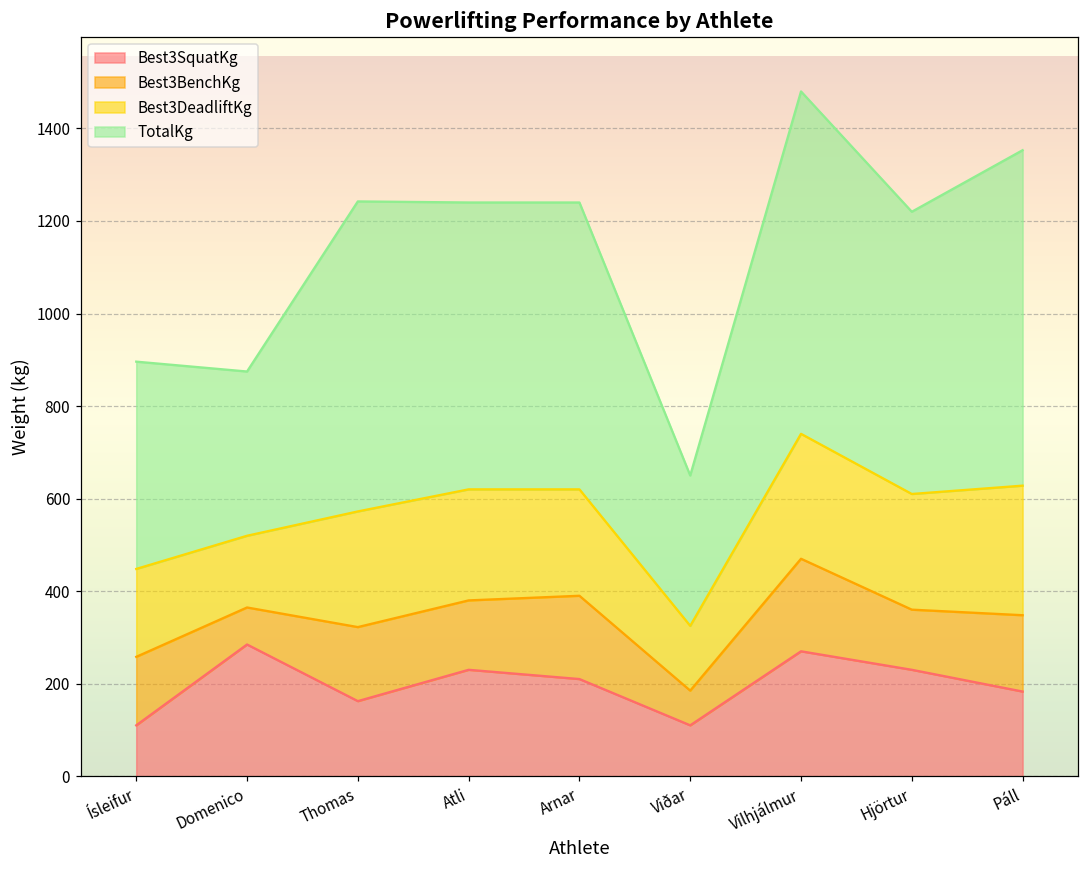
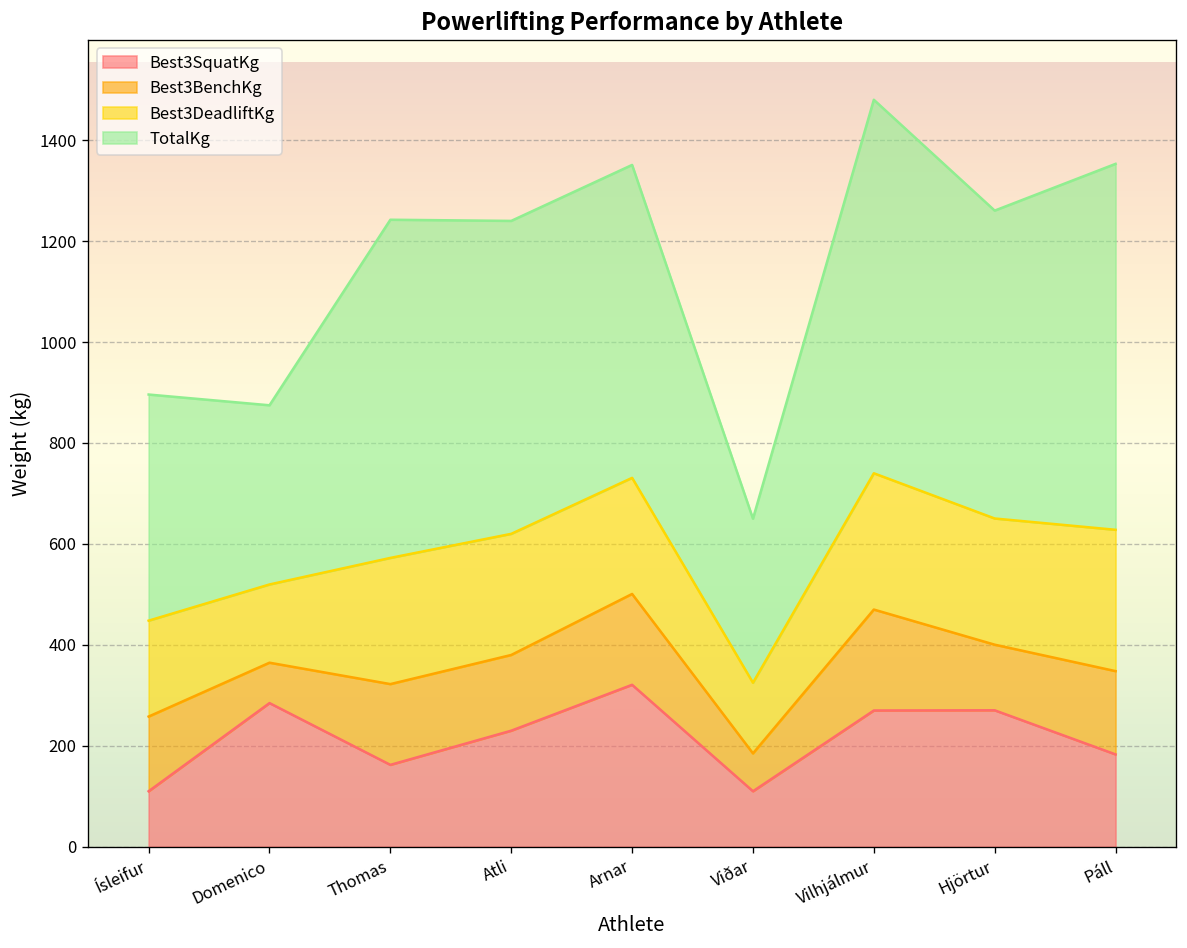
  {
    "Best3SquatKg": {
      "Ísleifur": 110,
      "Domenico": 280,
      "Thomas": 160,
      "Atli": 230,
-     "Arnar": 210,
+     "Arnar": 320,
      "Viðar": 110,
      "Vilhjálmur": 270,
-     "Hjörtur": 230,
+     "Hjörtur": 270,
      "Páll": 180
    },
    "TotalKg": {
      "Ísleifur": 450,
      "Domenico": 360,
      "Thomas": 670,
      "Atli": 620,
      "Arnar": 620,
      "Viðar": 330,
      "Vilhjálmur": 740,
      "Hjörtur": 610,
      "Páll": 730
    }
  }
